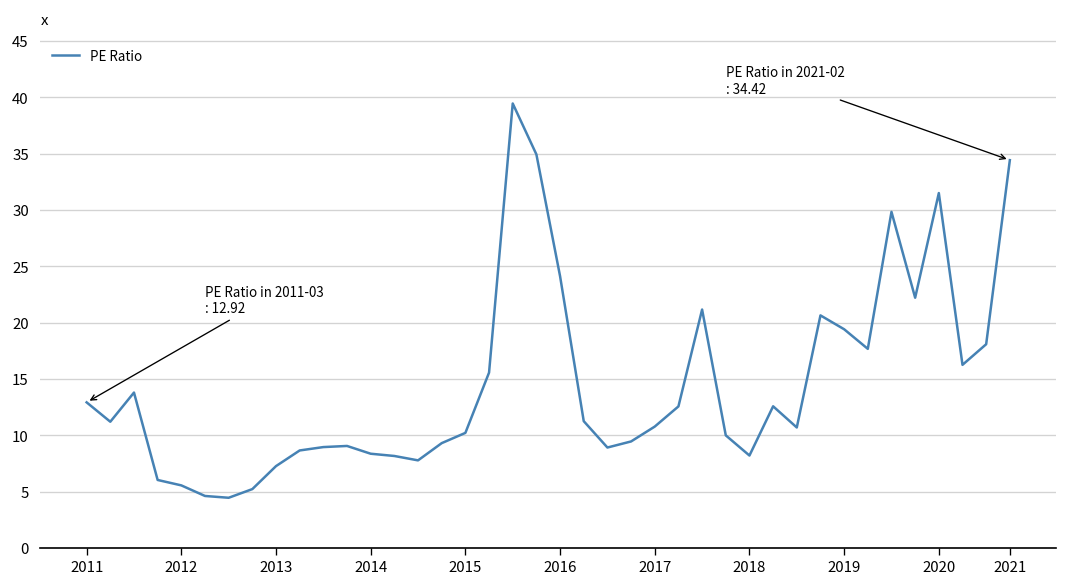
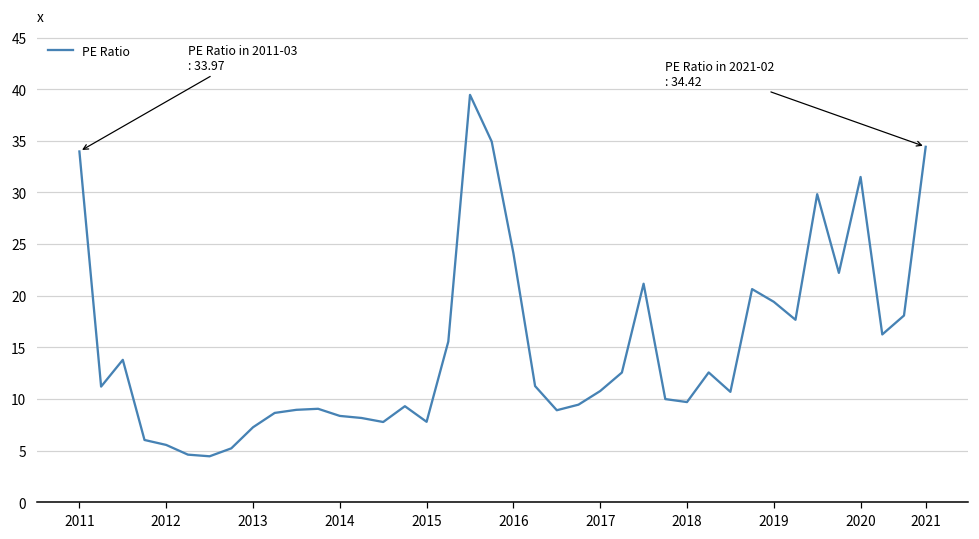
  {
-   "2011": 12.92,
-   "2015": 10,
-   "2018": 8,
+   "2011": 33.97,
+   "2015": 8,
+   "2018": 10,
    "2021": 34.42
  }
